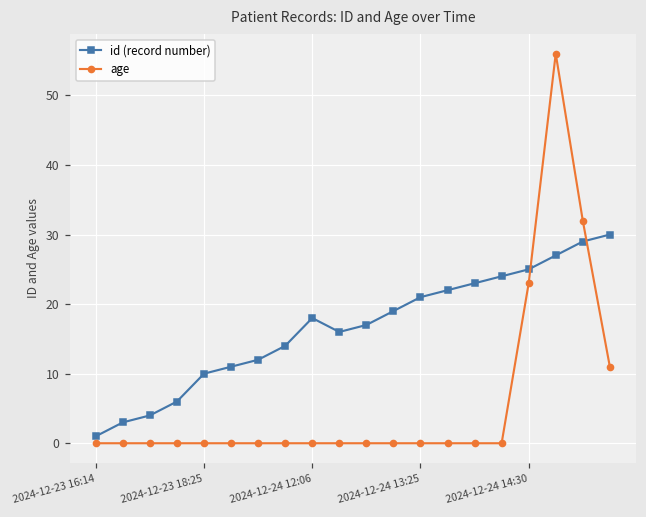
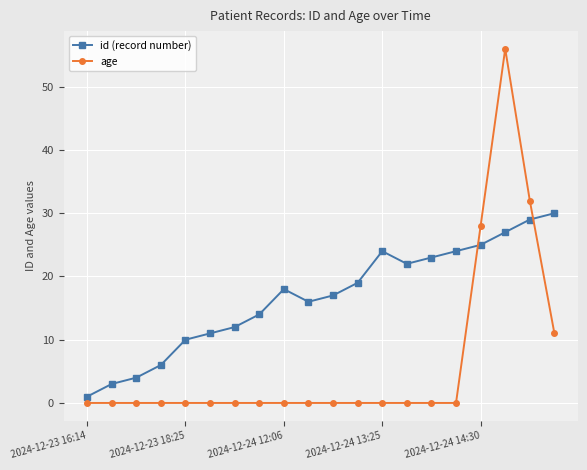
  {
    "id (record number)": {
      "2024-12-23 16:14": 1,
      "2024-12-23 18:25": 10,
      "2024-12-24 12:06": 18,
-     "2024-12-24 13:25": 21,
+     "2024-12-24 13:25": 24,
      "2024-12-24 14:30": 25
    },
    "age": {
      "2024-12-23 16:14": 0,
      "2024-12-23 18:25": 0,
      "2024-12-24 12:06": 0,
      "2024-12-24 13:25": 0,
-     "2024-12-24 14:30": 23
+     "2024-12-24 14:30": 28
    }
  }
